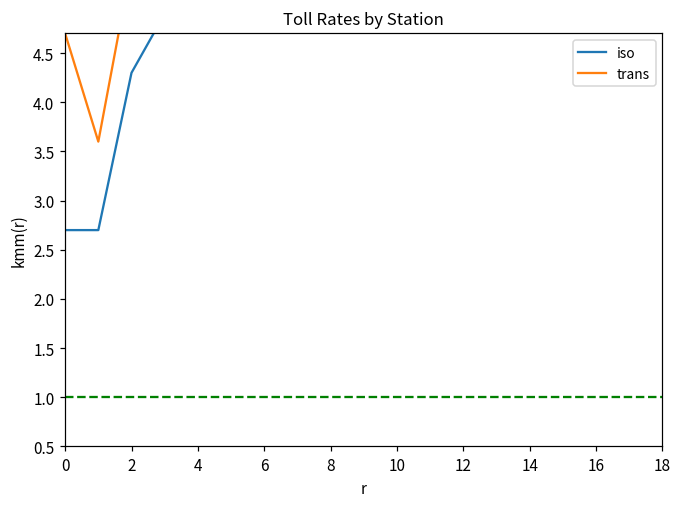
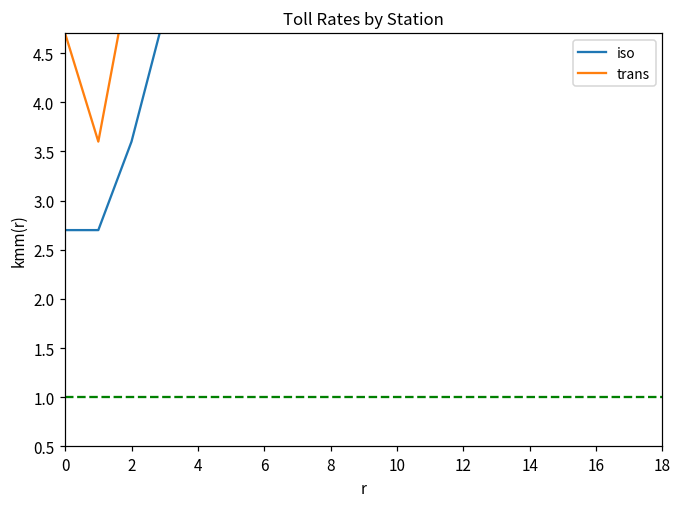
  {
    "iso": {
      "0": 2.7,
-     "2": 4.3
+     "2": 3.6
    },
    "trans": {
      "0": 4.7
    }
  }
